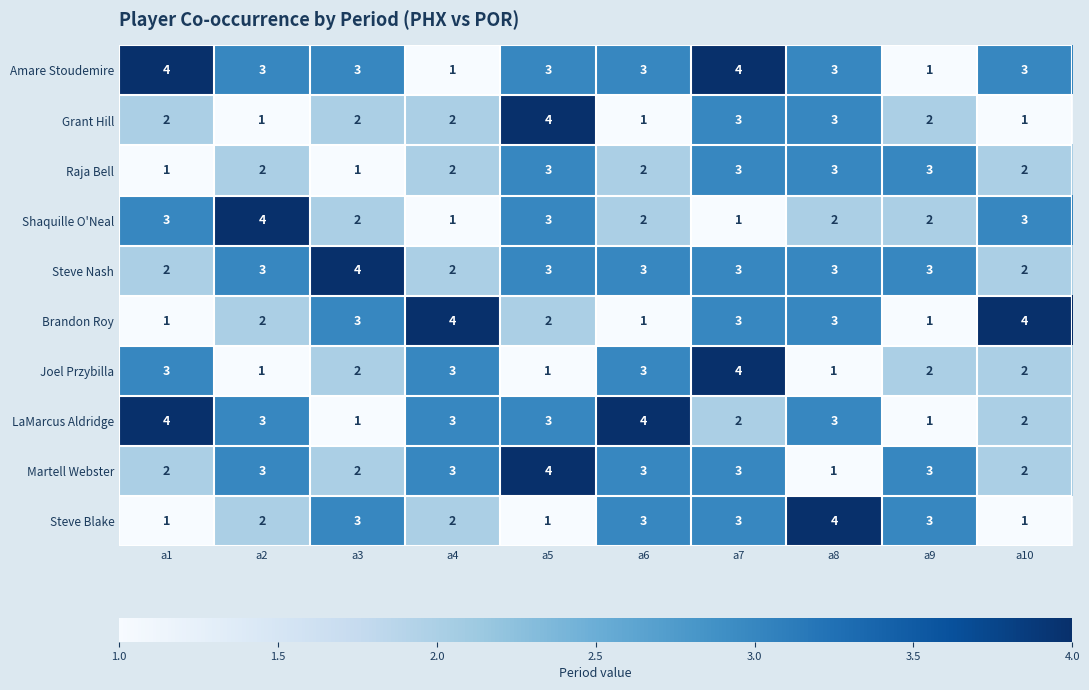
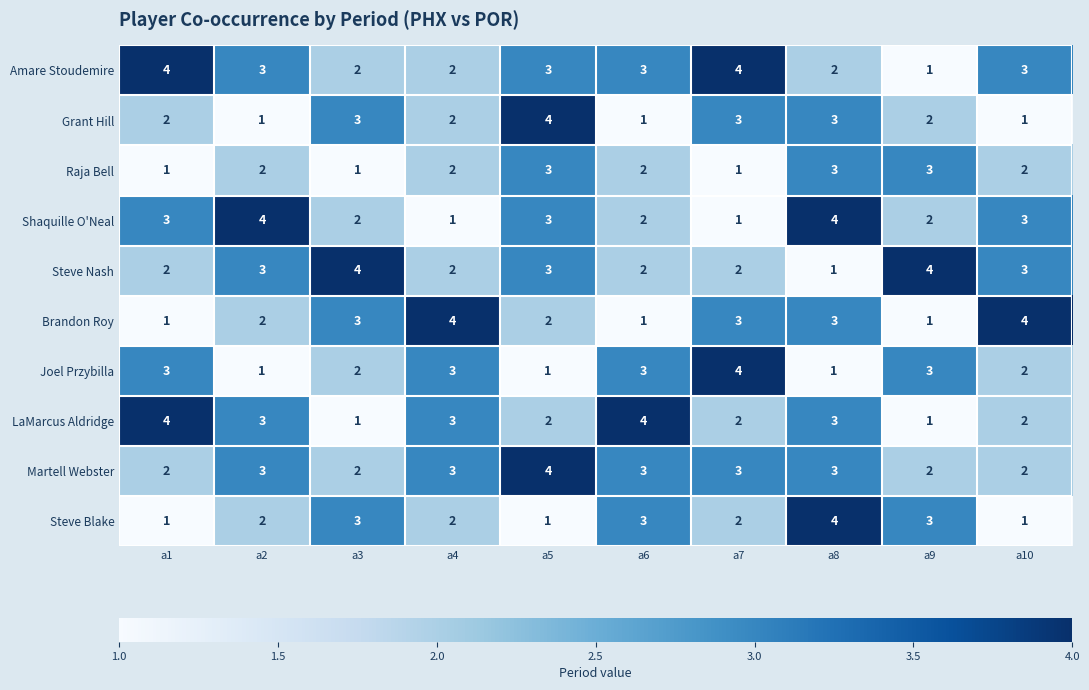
  {
    "Amare Stoudemire": {
      "a1": 4,
      "a2": 3,
-     "a3": 3,
-     "a4": 1,
+     "a3": 2,
+     "a4": 2,
      "a5": 3,
      "a6": 3,
      "a7": 4,
-     "a8": 3,
+     "a8": 2,
      "a9": 1,
      "a10": 3
    },
    "Grant Hill": {
      "a1": 2,
      "a2": 1,
-     "a3": 2,
+     "a3": 3,
      "a4": 2,
      "a5": 4,
      "a6": 1,
      "a7": 3,
      "a8": 3,
      "a9": 2,
      "a10": 1
    },
    "Raja Bell": {
      "a1": 1,
      "a2": 2,
      "a3": 1,
      "a4": 2,
      "a5": 3,
      "a6": 2,
-     "a7": 3,
+     "a7": 1,
      "a8": 3,
      "a9": 3,
      "a10": 2
    },
    "Shaquille O'Neal": {
      "a1": 3,
      "a2": 4,
      "a3": 2,
      "a4": 1,
      "a5": 3,
      "a6": 2,
      "a7": 1,
-     "a8": 2,
+     "a8": 4,
      "a9": 2,
      "a10": 3
    },
    "Steve Nash": {
      "a1": 2,
      "a2": 3,
      "a3": 4,
      "a4": 2,
      "a5": 3,
-     "a6": 3,
-     "a7": 3,
-     "a8": 3,
-     "a9": 3,
-     "a10": 2
+     "a6": 2,
+     "a7": 2,
+     "a8": 1,
+     "a9": 4,
+     "a10": 3
    },
    "Brandon Roy": {
      "a1": 1,
      "a2": 2,
      "a3": 3,
      "a4": 4,
      "a5": 2,
      "a6": 1,
      "a7": 3,
      "a8": 3,
      "a9": 1,
      "a10": 4
    },
    "Joel Przybilla": {
      "a1": 3,
      "a2": 1,
      "a3": 2,
      "a4": 3,
      "a5": 1,
      "a6": 3,
      "a7": 4,
      "a8": 1,
-     "a9": 2,
+     "a9": 3,
      "a10": 2
    },
    "LaMarcus Aldridge": {
      "a1": 4,
      "a2": 3,
      "a3": 1,
      "a4": 3,
-     "a5": 3,
+     "a5": 2,
      "a6": 4,
      "a7": 2,
      "a8": 3,
      "a9": 1,
      "a10": 2
    },
    "Martell Webster": {
      "a1": 2,
      "a2": 3,
      "a3": 2,
      "a4": 3,
      "a5": 4,
      "a6": 3,
      "a7": 3,
-     "a8": 1,
-     "a9": 3,
+     "a8": 3,
+     "a9": 2,
      "a10": 2
    },
    "Steve Blake": {
      "a1": 1,
      "a2": 2,
      "a3": 3,
      "a4": 2,
      "a5": 1,
      "a6": 3,
-     "a7": 3,
+     "a7": 2,
      "a8": 4,
      "a9": 3,
      "a10": 1
    }
  }
